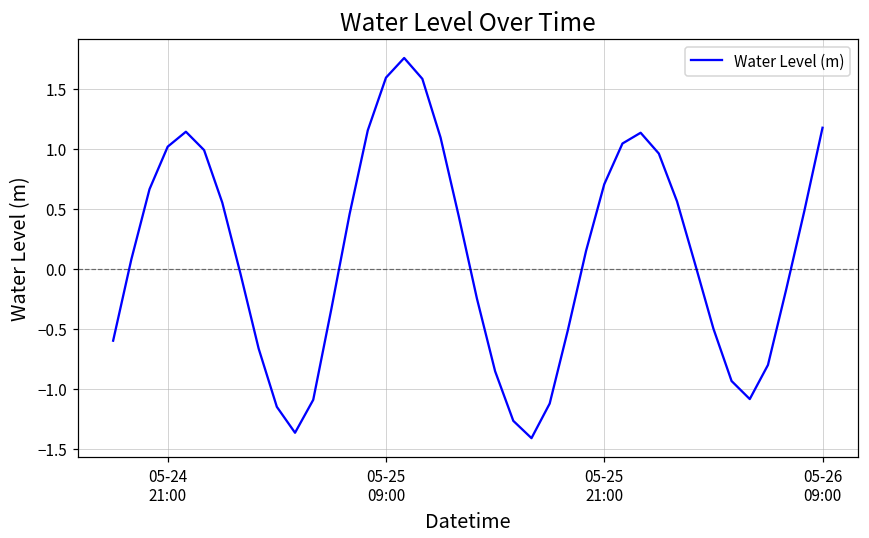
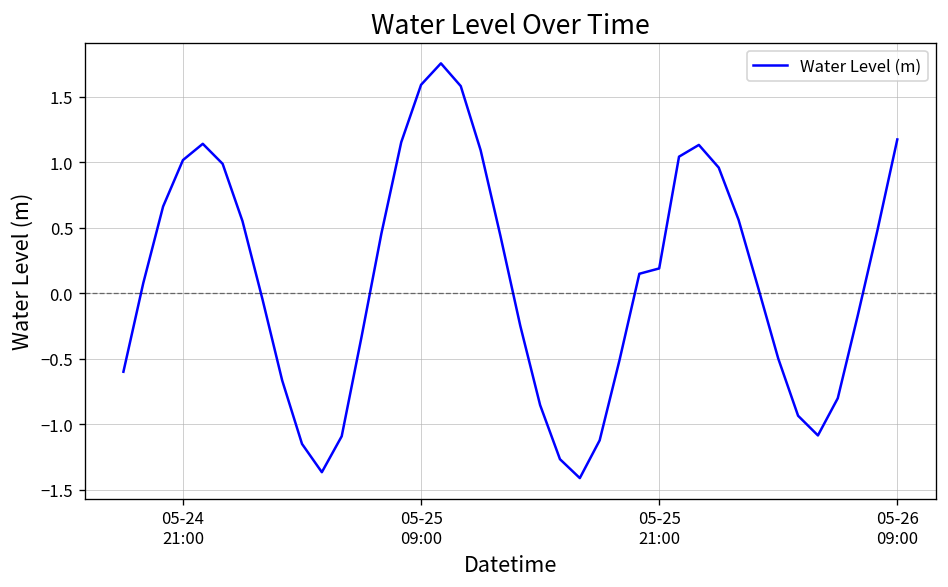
  {
    "05-24 21:00": 1.02,
    "05-25 09:00": 1.59,
-   "05-25 21:00": 0.70,
+   "05-25 21:00": 0.19,
    "05-26 09:00": 1.18
  }
